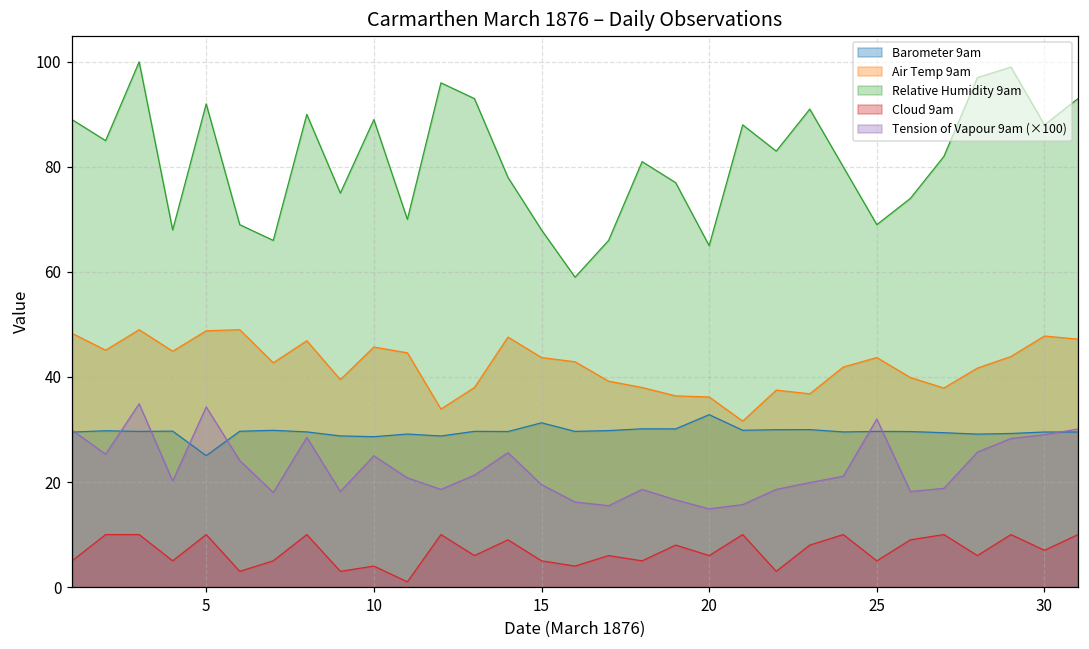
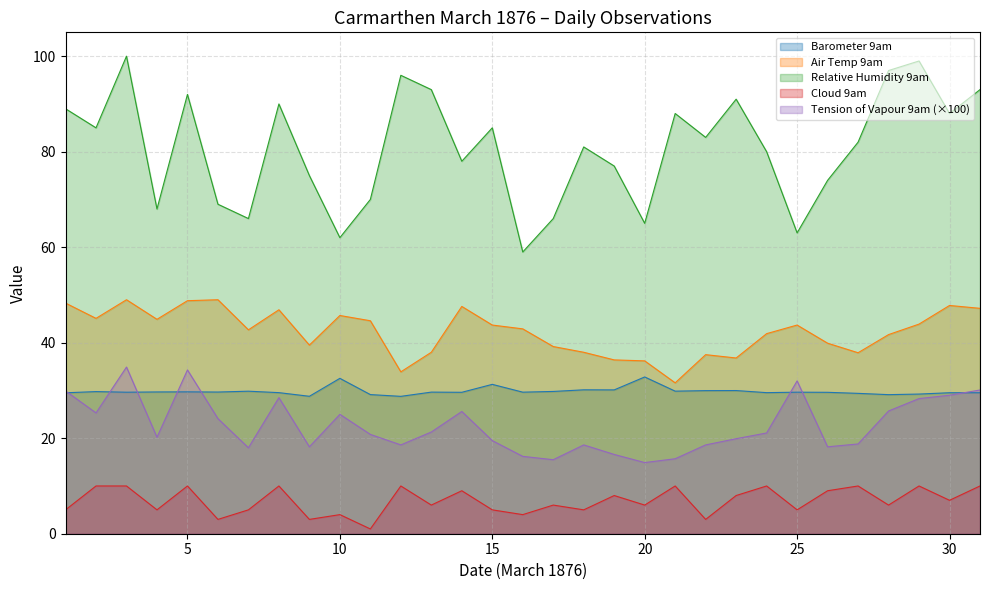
  {
    "Barometer 9am": {
-     "5": 25,
-     "10": 29,
+     "5": 30,
+     "10": 33,
      "15": 31,
      "20": 33,
      "25": 30
    },
    "Relative Humidity 9am": {
      "5": 92,
-     "10": 89,
-     "15": 68,
+     "10": 62,
+     "15": 85,
      "20": 65,
-     "25": 69
+     "25": 63
    },
    "Tension of Vapour 9am (×100)": {
      "5": 34,
      "10": 25,
      "15": 20,
      "20": 15,
      "25": 32
    }
  }
